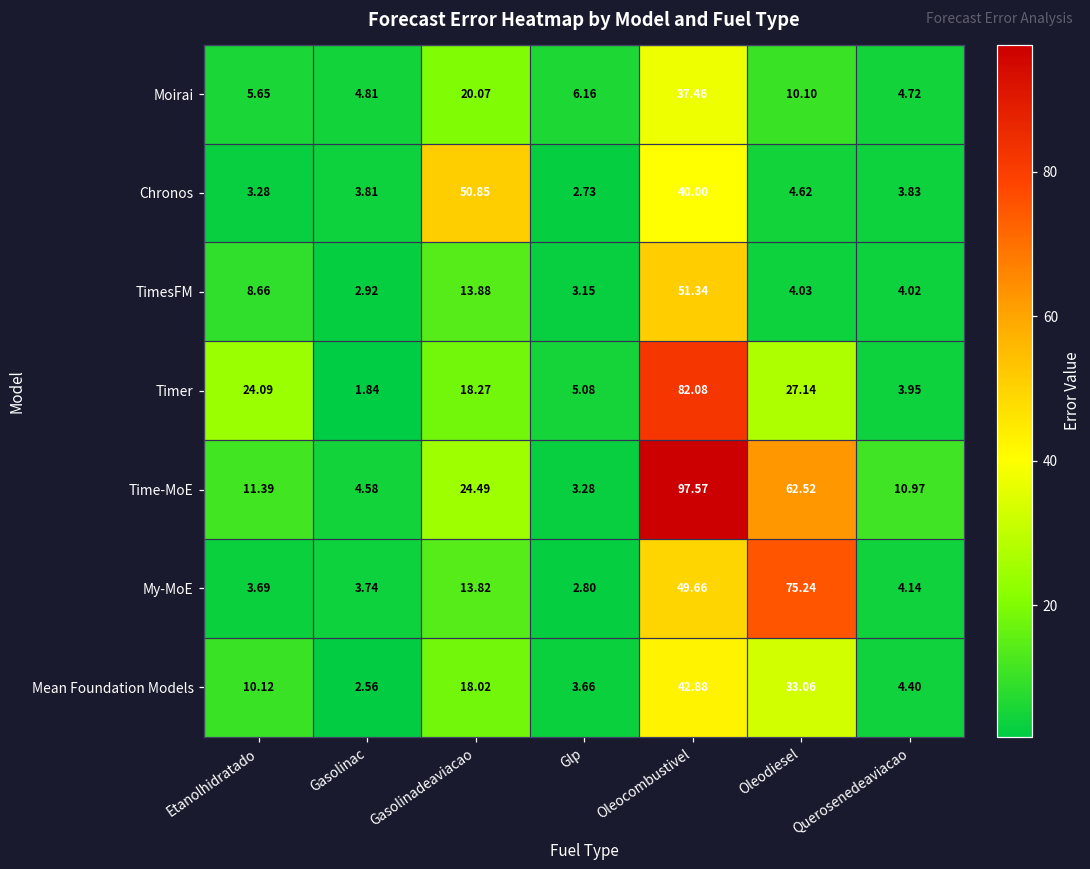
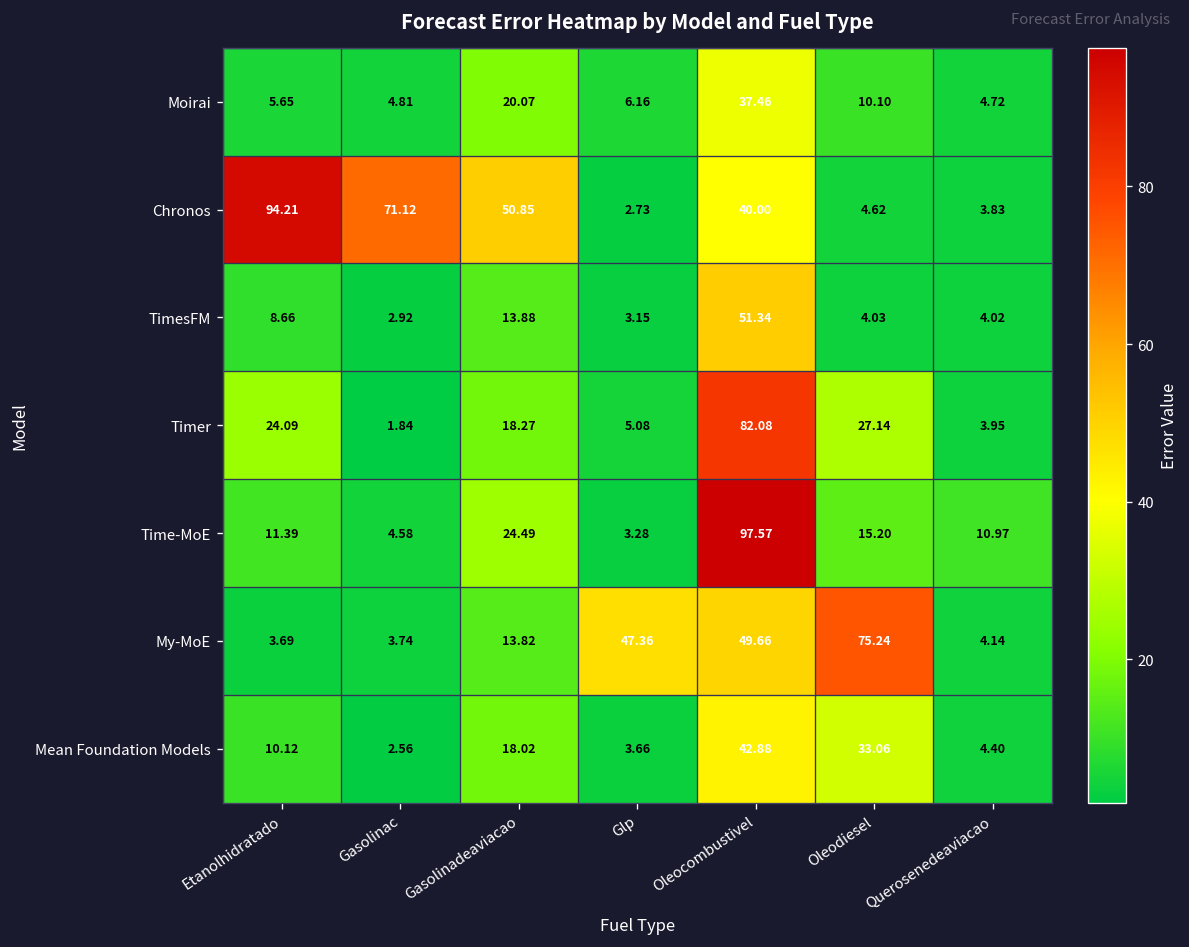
  {
    "Moirai": {
      "Etanolhidratado": 5.65,
      "Gasolinac": 4.81,
      "Gasolinadeaviacao": 20.07,
      "Glp": 6.16,
      "Oleocombustivel": 37.46,
      "Oleodiesel": 10.10,
      "Querosenedeaviacao": 4.72
    },
    "Chronos": {
-     "Etanolhidratado": 3.28,
-     "Gasolinac": 3.81,
+     "Etanolhidratado": 94.21,
+     "Gasolinac": 71.12,
      "Gasolinadeaviacao": 50.85,
      "Glp": 2.73,
      "Oleocombustivel": 40.00,
      "Oleodiesel": 4.62,
      "Querosenedeaviacao": 3.83
    },
    "TimesFM": {
      "Etanolhidratado": 8.66,
      "Gasolinac": 2.92,
      "Gasolinadeaviacao": 13.88,
      "Glp": 3.15,
      "Oleocombustivel": 51.34,
      "Oleodiesel": 4.03,
      "Querosenedeaviacao": 4.02
    },
    "Timer": {
      "Etanolhidratado": 24.09,
      "Gasolinac": 1.84,
      "Gasolinadeaviacao": 18.27,
      "Glp": 5.08,
      "Oleocombustivel": 82.08,
      "Oleodiesel": 27.14,
      "Querosenedeaviacao": 3.95
    },
    "Time-MoE": {
      "Etanolhidratado": 11.39,
      "Gasolinac": 4.58,
      "Gasolinadeaviacao": 24.49,
      "Glp": 3.28,
      "Oleocombustivel": 97.57,
-     "Oleodiesel": 62.52,
+     "Oleodiesel": 15.20,
      "Querosenedeaviacao": 10.97
    },
    "My-MoE": {
      "Etanolhidratado": 3.69,
      "Gasolinac": 3.74,
      "Gasolinadeaviacao": 13.82,
-     "Glp": 2.80,
+     "Glp": 47.36,
      "Oleocombustivel": 49.66,
      "Oleodiesel": 75.24,
      "Querosenedeaviacao": 4.14
    },
    "Mean Foundation Models": {
      "Etanolhidratado": 10.12,
      "Gasolinac": 2.56,
      "Gasolinadeaviacao": 18.02,
      "Glp": 3.66,
      "Oleocombustivel": 42.88,
      "Oleodiesel": 33.06,
      "Querosenedeaviacao": 4.40
    }
  }
